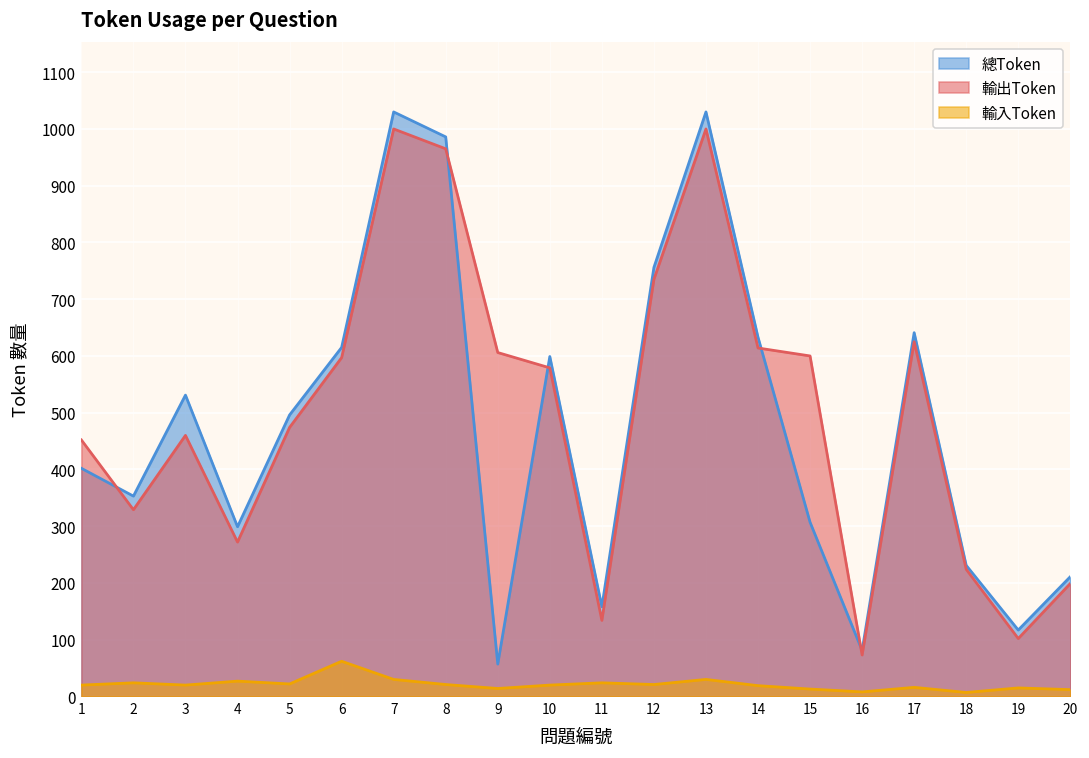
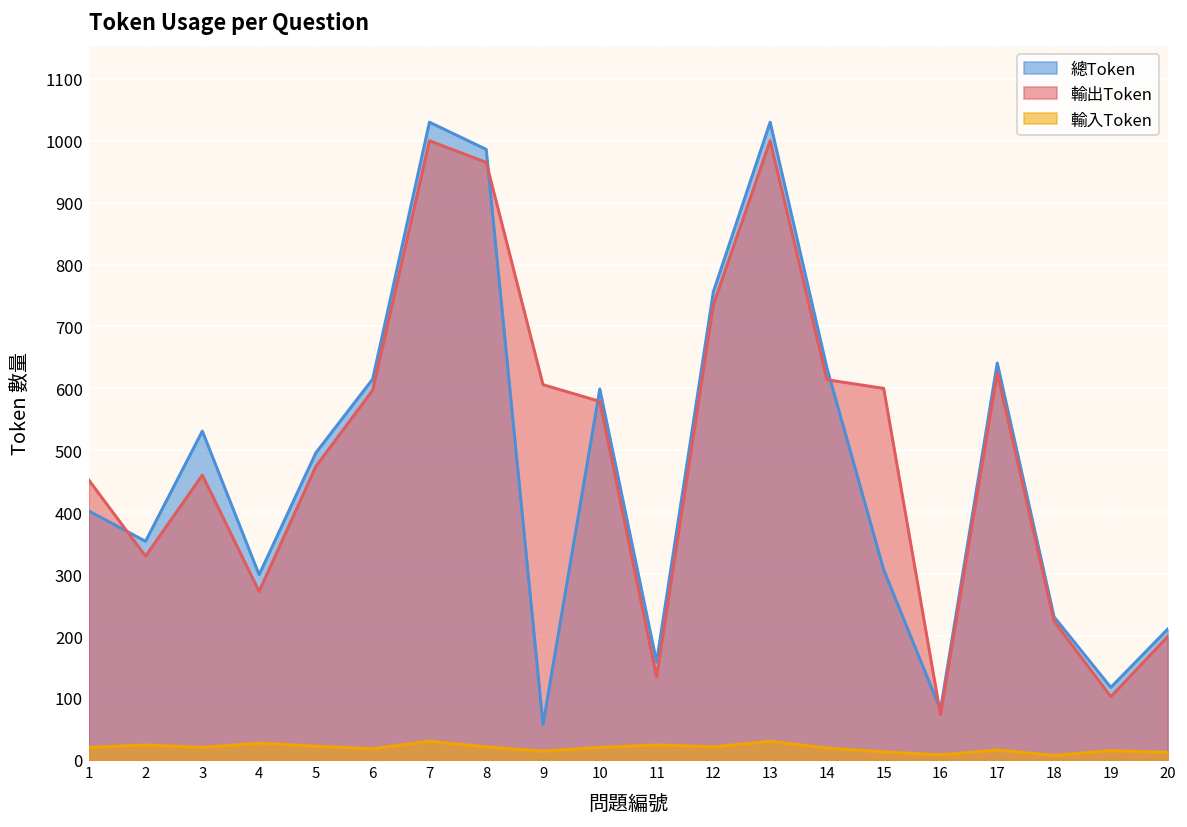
  {
    "總Token": {
      "1": 400,
      "2": 350,
      "3": 530,
      "4": 300,
      "5": 500,
      "6": 620,
      "7": 1030,
      "8": 990,
      "9": 60,
      "10": 600,
      "11": 160,
      "12": 760,
      "13": 1030,
      "14": 630,
      "15": 310,
      "16": 80,
      "17": 640,
      "18": 230,
      "19": 120,
      "20": 210
    },
    "輸出Token": {
      "1": 450,
      "2": 330,
      "3": 460,
      "4": 270,
      "5": 470,
      "6": 600,
      "7": 1000,
      "8": 970,
      "9": 610,
      "10": 580,
      "11": 130,
      "12": 740,
      "13": 1000,
      "14": 610,
      "15": 600,
      "16": 70,
      "17": 630,
      "18": 220,
      "19": 100,
      "20": 200
    },
    "輸入Token": {
      "1": 20,
      "2": 20,
      "3": 20,
      "4": 30,
      "5": 20,
-     "6": 60,
+     "6": 20,
      "7": 30,
      "8": 20,
      "9": 10,
      "10": 20,
      "11": 20,
      "12": 20,
      "13": 30,
      "14": 20,
      "15": 10,
      "16": 10,
      "17": 20,
      "18": 10,
      "19": 20,
      "20": 10
    }
  }
